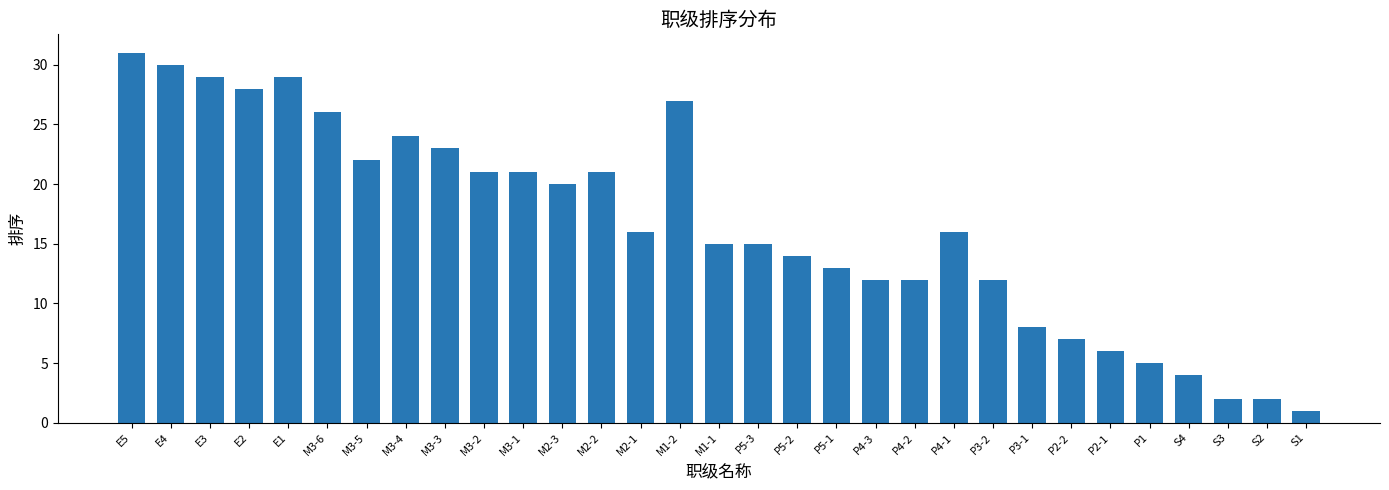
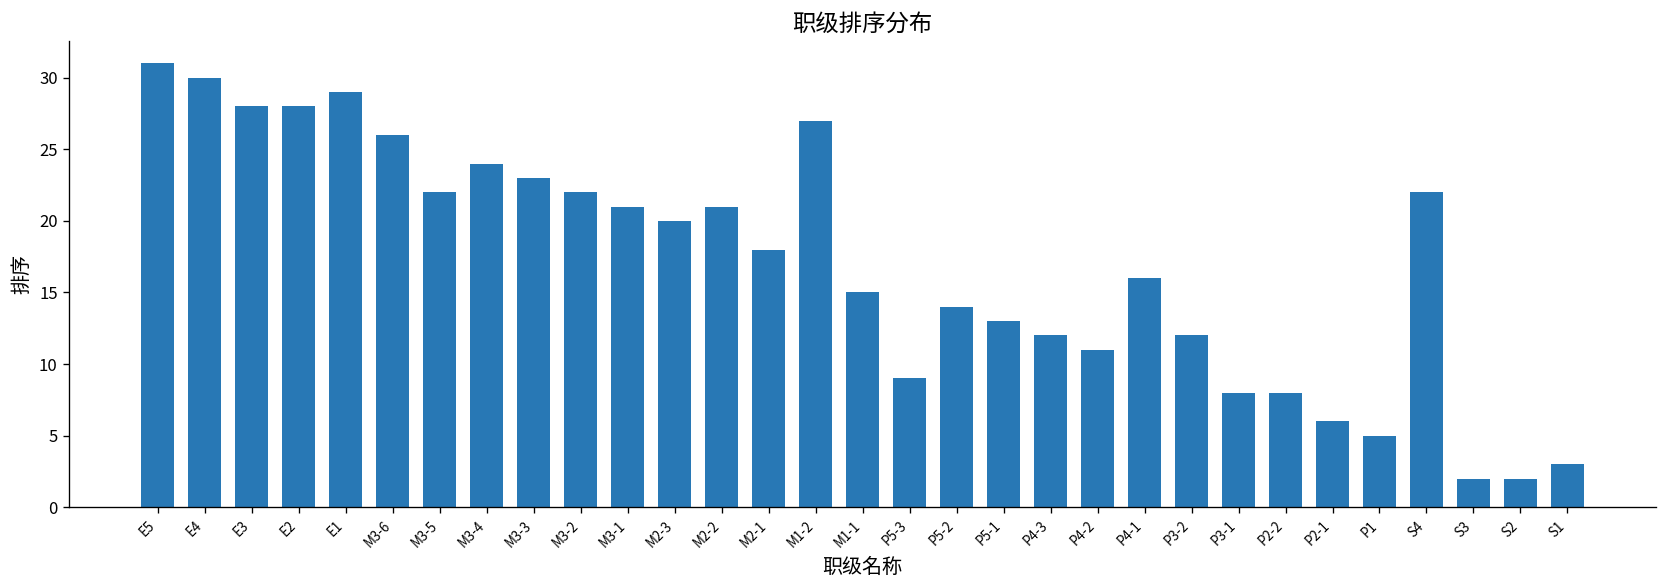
  {
    "E5": 31,
    "E4": 30,
-   "E3": 29,
+   "E3": 28,
    "E2": 28,
    "E1": 29,
    "M3-6": 26,
    "M3-5": 22,
    "M3-4": 24,
    "M3-3": 23,
-   "M3-2": 21,
+   "M3-2": 22,
    "M3-1": 21,
    "M2-3": 20,
    "M2-2": 21,
-   "M2-1": 16,
+   "M2-1": 18,
    "M1-2": 27,
    "M1-1": 15,
-   "P5-3": 15,
+   "P5-3": 9,
    "P5-2": 14,
    "P5-1": 13,
    "P4-3": 12,
-   "P4-2": 12,
+   "P4-2": 11,
    "P4-1": 16,
    "P3-2": 12,
    "P3-1": 8,
-   "P2-2": 7,
+   "P2-2": 8,
    "P2-1": 6,
    "P1": 5,
-   "S4": 4,
+   "S4": 22,
    "S3": 2,
    "S2": 2,
-   "S1": 1
+   "S1": 3
  }
